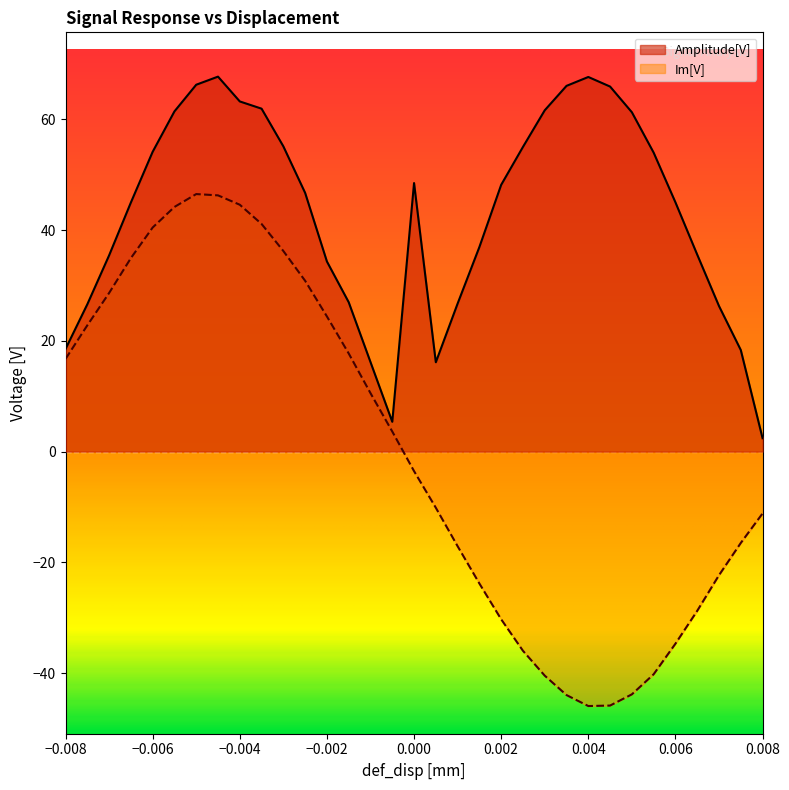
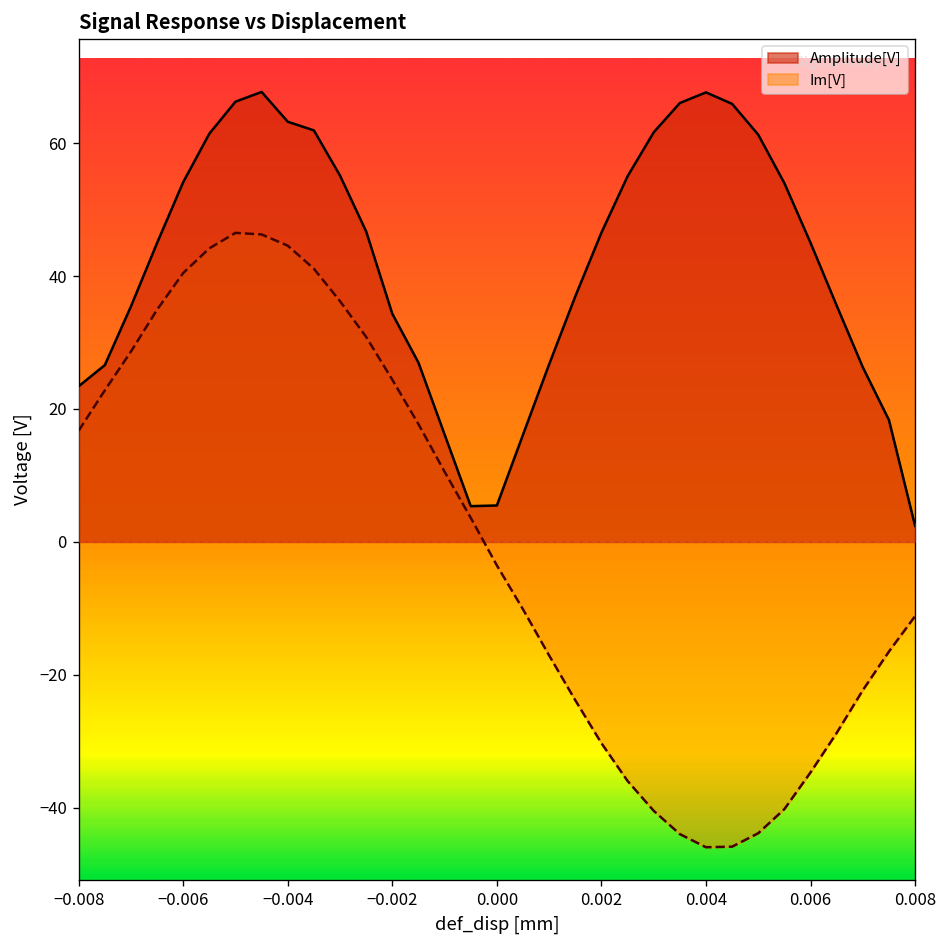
  {
    "Amplitude[V]": {
-     "−0.008": 19,
+     "−0.008": 23,
      "−0.006": 54,
      "−0.004": 63,
      "−0.002": 34,
-     "0.000": 48,
-     "0.002": 48,
+     "0.000": 5,
+     "0.002": 47,
      "0.004": 68,
      "0.006": 45,
      "0.008": 2
    }
  }
